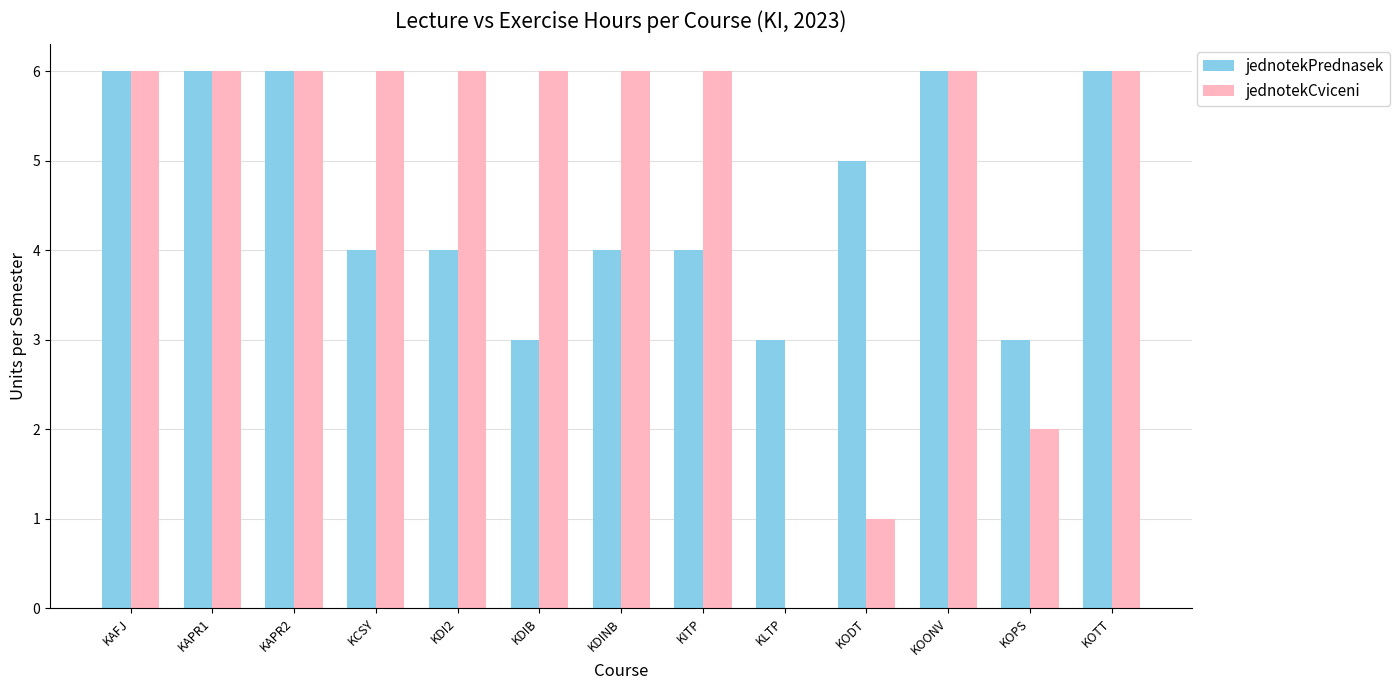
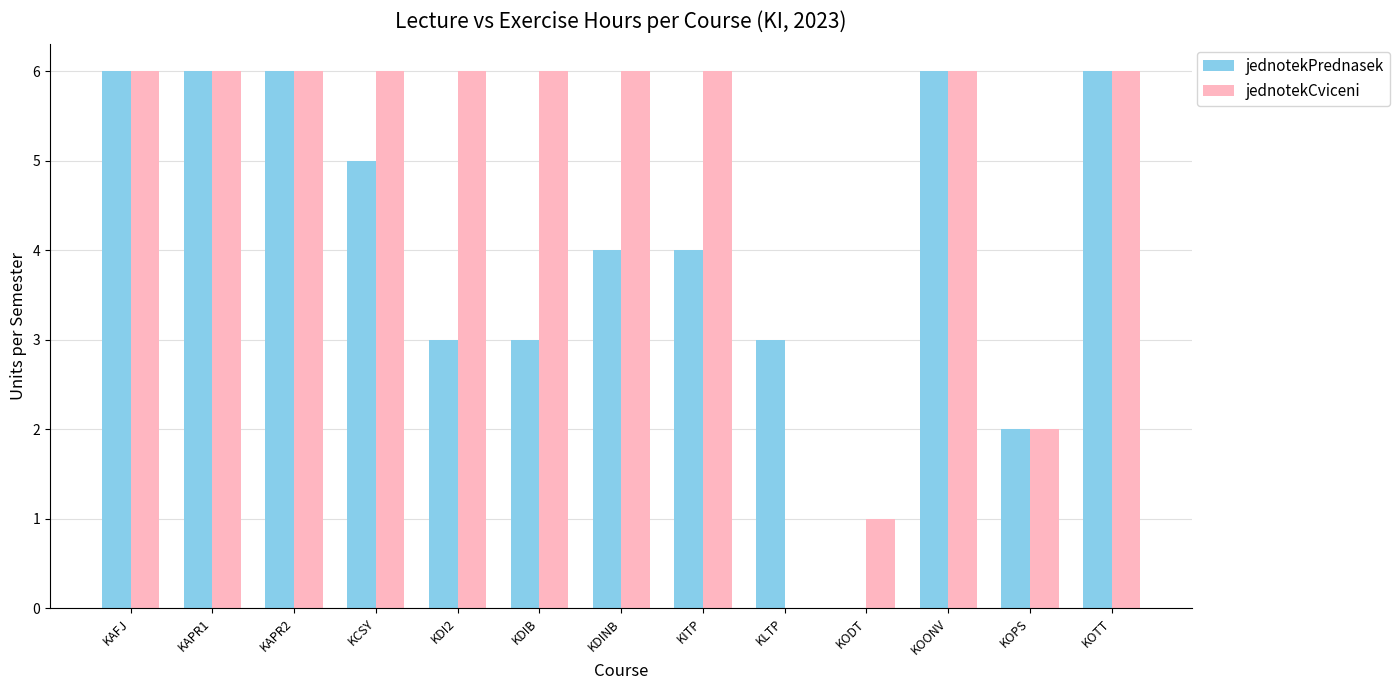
  {
    "jednotekPrednasek": {
      "KAFJ": 6,
      "KAPR1": 6,
      "KAPR2": 6,
-     "KCSY": 4,
-     "KDI2": 4,
+     "KCSY": 5,
+     "KDI2": 3,
      "KDIB": 3,
      "KDINB": 4,
      "KITP": 4,
      "KLTP": 3,
-     "KODT": 5,
+     "KODT": 0,
      "KOONV": 6,
-     "KOPS": 3,
+     "KOPS": 2,
      "KOTT": 6
    },
    "jednotekCviceni": {
      "KAFJ": 6,
      "KAPR1": 6,
      "KAPR2": 6,
      "KCSY": 6,
      "KDI2": 6,
      "KDIB": 6,
      "KDINB": 6,
      "KITP": 6,
      "KLTP": 0,
      "KODT": 1,
      "KOONV": 6,
      "KOPS": 2,
      "KOTT": 6
    }
  }
